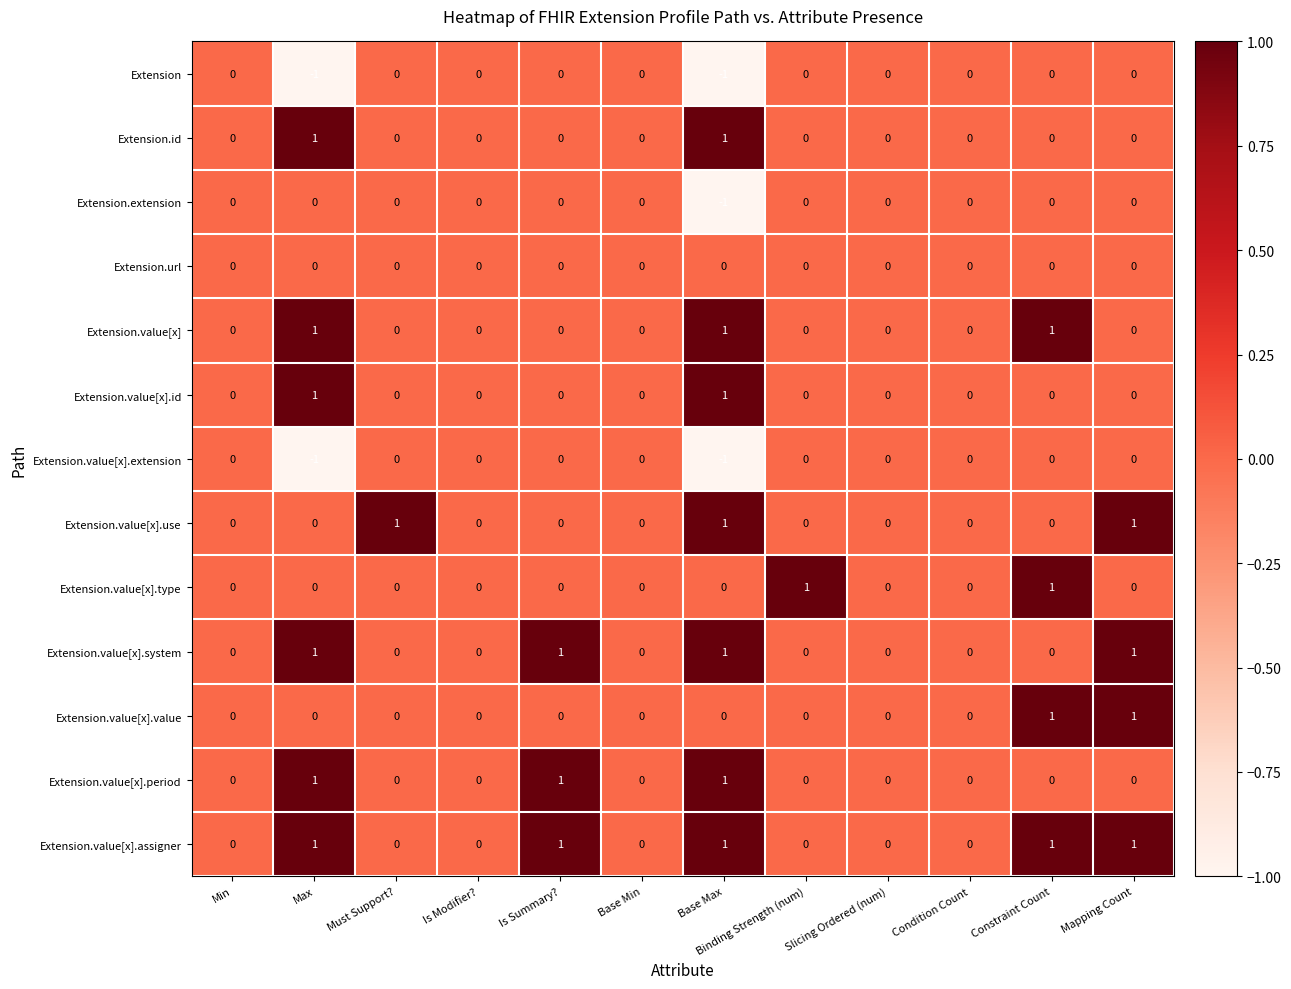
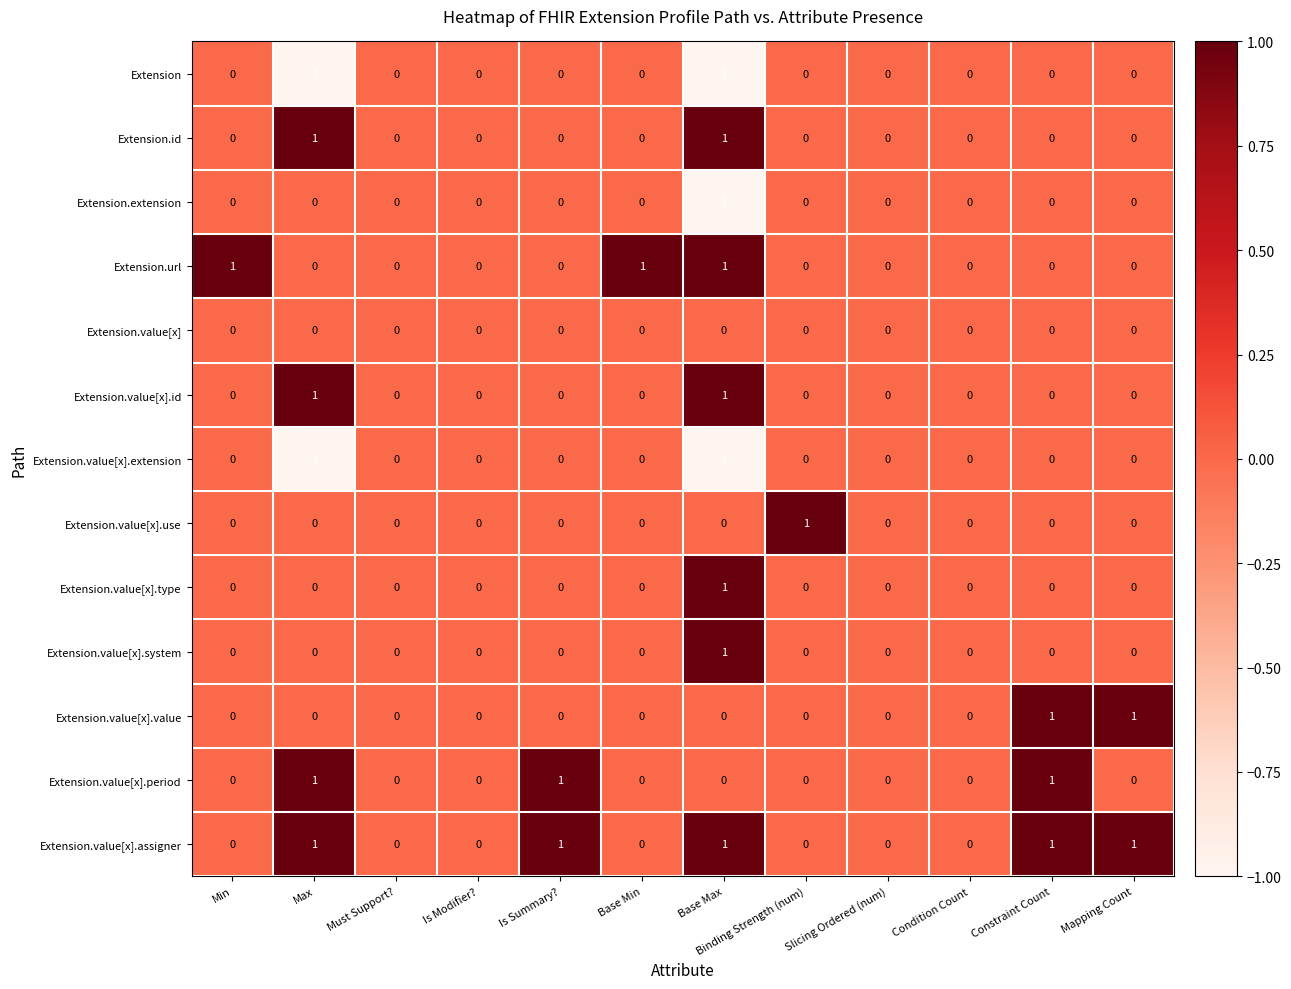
  {
    "Extension": {
      "Min": 0,
      "Must Support?": 0,
      "Is Modifier?": 0,
      "Is Summary?": 0,
      "Base Min": 0,
      "Binding Strength (num)": 0,
      "Slicing Ordered (num)": 0,
      "Condition Count": 0,
      "Constraint Count": 0,
      "Mapping Count": 0
    },
    "Extension.id": {
      "Min": 0,
      "Max": 1,
      "Must Support?": 0,
      "Is Modifier?": 0,
      "Is Summary?": 0,
      "Base Min": 0,
      "Base Max": 1,
      "Binding Strength (num)": 0,
      "Slicing Ordered (num)": 0,
      "Condition Count": 0,
      "Constraint Count": 0,
      "Mapping Count": 0
    },
    "Extension.extension": {
      "Min": 0,
      "Max": 0,
      "Must Support?": 0,
      "Is Modifier?": 0,
      "Is Summary?": 0,
      "Base Min": 0,
      "Binding Strength (num)": 0,
      "Slicing Ordered (num)": 0,
      "Condition Count": 0,
      "Constraint Count": 0,
      "Mapping Count": 0
    },
    "Extension.url": {
-     "Min": 0,
+     "Min": 1,
      "Max": 0,
      "Must Support?": 0,
      "Is Modifier?": 0,
      "Is Summary?": 0,
-     "Base Min": 0,
-     "Base Max": 0,
+     "Base Min": 1,
+     "Base Max": 1,
      "Binding Strength (num)": 0,
      "Slicing Ordered (num)": 0,
      "Condition Count": 0,
      "Constraint Count": 0,
      "Mapping Count": 0
    },
    "Extension.value[x]": {
      "Min": 0,
-     "Max": 1,
+     "Max": 0,
      "Must Support?": 0,
      "Is Modifier?": 0,
      "Is Summary?": 0,
      "Base Min": 0,
-     "Base Max": 1,
+     "Base Max": 0,
      "Binding Strength (num)": 0,
      "Slicing Ordered (num)": 0,
      "Condition Count": 0,
-     "Constraint Count": 1,
+     "Constraint Count": 0,
      "Mapping Count": 0
    },
    "Extension.value[x].id": {
      "Min": 0,
      "Max": 1,
      "Must Support?": 0,
      "Is Modifier?": 0,
      "Is Summary?": 0,
      "Base Min": 0,
      "Base Max": 1,
      "Binding Strength (num)": 0,
      "Slicing Ordered (num)": 0,
      "Condition Count": 0,
      "Constraint Count": 0,
      "Mapping Count": 0
    },
    "Extension.value[x].extension": {
      "Min": 0,
      "Must Support?": 0,
      "Is Modifier?": 0,
      "Is Summary?": 0,
      "Base Min": 0,
      "Binding Strength (num)": 0,
      "Slicing Ordered (num)": 0,
      "Condition Count": 0,
      "Constraint Count": 0,
      "Mapping Count": 0
    },
    "Extension.value[x].use": {
      "Min": 0,
      "Max": 0,
-     "Must Support?": 1,
+     "Must Support?": 0,
      "Is Modifier?": 0,
      "Is Summary?": 0,
      "Base Min": 0,
-     "Base Max": 1,
-     "Binding Strength (num)": 0,
+     "Base Max": 0,
+     "Binding Strength (num)": 1,
      "Slicing Ordered (num)": 0,
      "Condition Count": 0,
      "Constraint Count": 0,
-     "Mapping Count": 1
+     "Mapping Count": 0
    },
    "Extension.value[x].type": {
      "Min": 0,
      "Max": 0,
      "Must Support?": 0,
      "Is Modifier?": 0,
      "Is Summary?": 0,
      "Base Min": 0,
-     "Base Max": 0,
-     "Binding Strength (num)": 1,
+     "Base Max": 1,
+     "Binding Strength (num)": 0,
      "Slicing Ordered (num)": 0,
      "Condition Count": 0,
-     "Constraint Count": 1,
+     "Constraint Count": 0,
      "Mapping Count": 0
    },
    "Extension.value[x].system": {
      "Min": 0,
-     "Max": 1,
+     "Max": 0,
      "Must Support?": 0,
      "Is Modifier?": 0,
-     "Is Summary?": 1,
+     "Is Summary?": 0,
      "Base Min": 0,
      "Base Max": 1,
      "Binding Strength (num)": 0,
      "Slicing Ordered (num)": 0,
      "Condition Count": 0,
      "Constraint Count": 0,
-     "Mapping Count": 1
+     "Mapping Count": 0
    },
    "Extension.value[x].value": {
      "Min": 0,
      "Max": 0,
      "Must Support?": 0,
      "Is Modifier?": 0,
      "Is Summary?": 0,
      "Base Min": 0,
      "Base Max": 0,
      "Binding Strength (num)": 0,
      "Slicing Ordered (num)": 0,
      "Condition Count": 0,
      "Constraint Count": 1,
      "Mapping Count": 1
    },
    "Extension.value[x].period": {
      "Min": 0,
      "Max": 1,
      "Must Support?": 0,
      "Is Modifier?": 0,
      "Is Summary?": 1,
      "Base Min": 0,
-     "Base Max": 1,
+     "Base Max": 0,
      "Binding Strength (num)": 0,
      "Slicing Ordered (num)": 0,
      "Condition Count": 0,
-     "Constraint Count": 0,
+     "Constraint Count": 1,
      "Mapping Count": 0
    },
    "Extension.value[x].assigner": {
      "Min": 0,
      "Max": 1,
      "Must Support?": 0,
      "Is Modifier?": 0,
      "Is Summary?": 1,
      "Base Min": 0,
      "Base Max": 1,
      "Binding Strength (num)": 0,
      "Slicing Ordered (num)": 0,
      "Condition Count": 0,
      "Constraint Count": 1,
      "Mapping Count": 1
    }
  }
